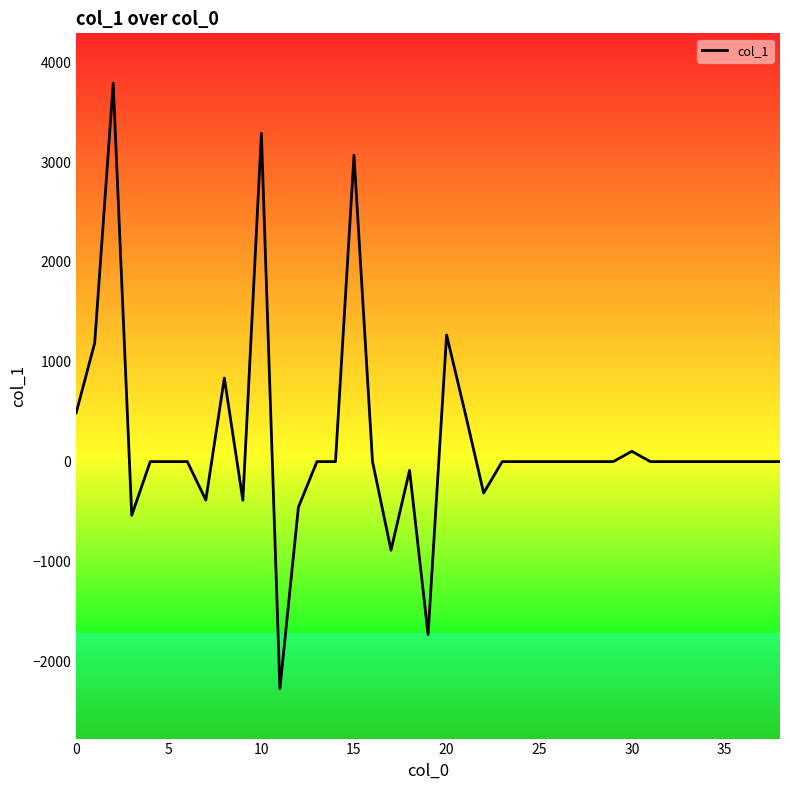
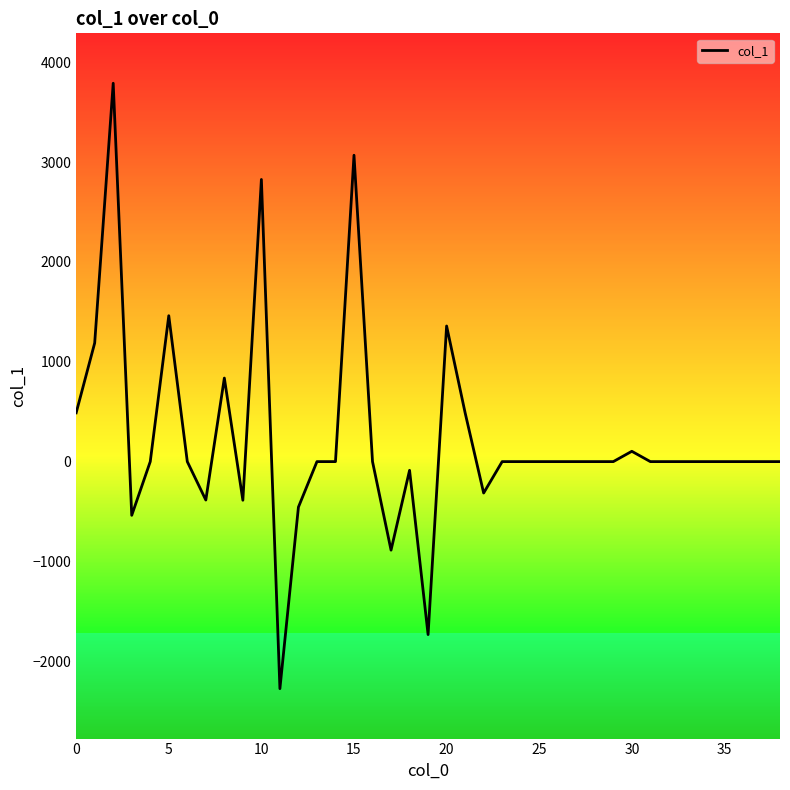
  {
    "0": 500,
-   "5": 0,
-   "10": 3300,
+   "5": 1500,
+   "10": 2800,
    "15": 3100,
-   "20": 1300,
+   "20": 1400,
    "25": 0,
    "30": 100,
    "35": 0
  }
